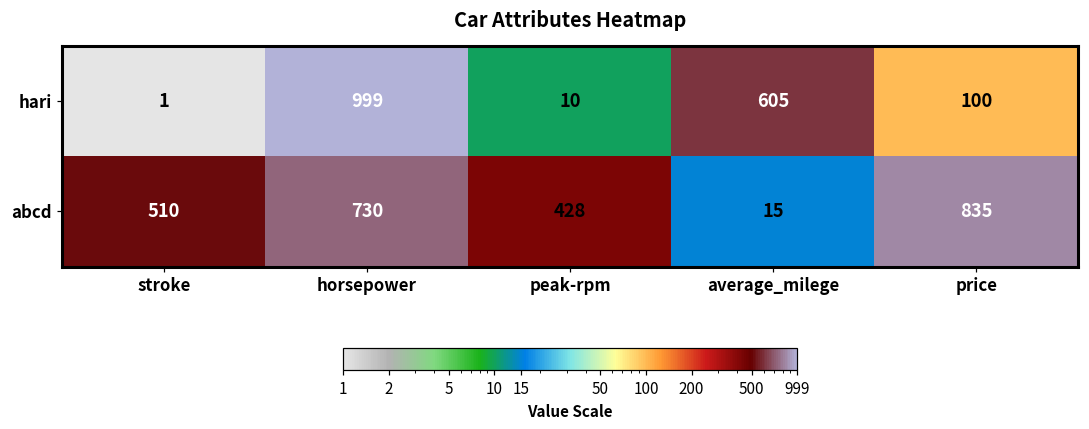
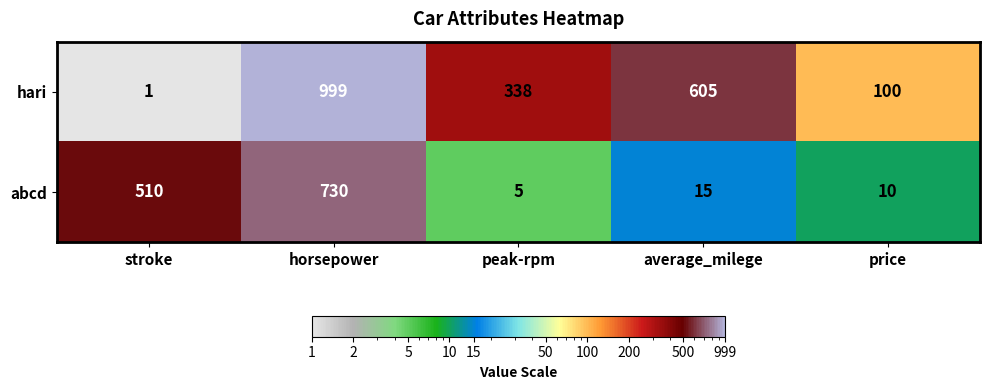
  {
    "hari": {
      "stroke": 1,
      "horsepower": 999,
-     "peak-rpm": 10,
+     "peak-rpm": 338,
      "average_milege": 605,
      "price": 100
    },
    "abcd": {
      "stroke": 510,
      "horsepower": 730,
-     "peak-rpm": 428,
+     "peak-rpm": 5,
      "average_milege": 15,
-     "price": 835
+     "price": 10
    }
  }
